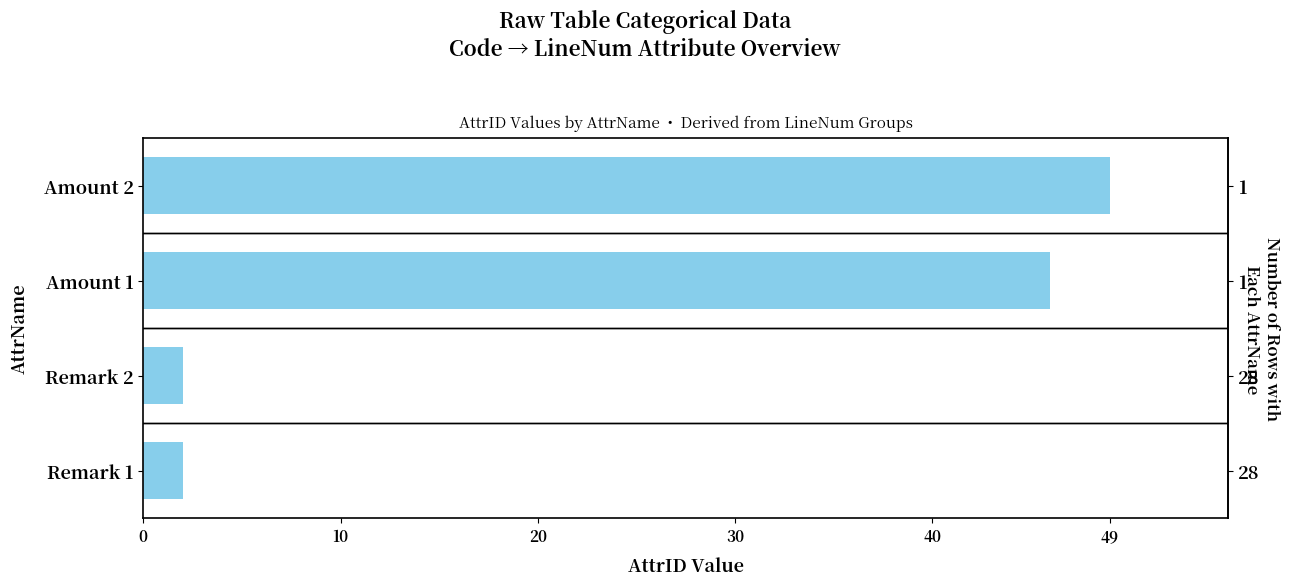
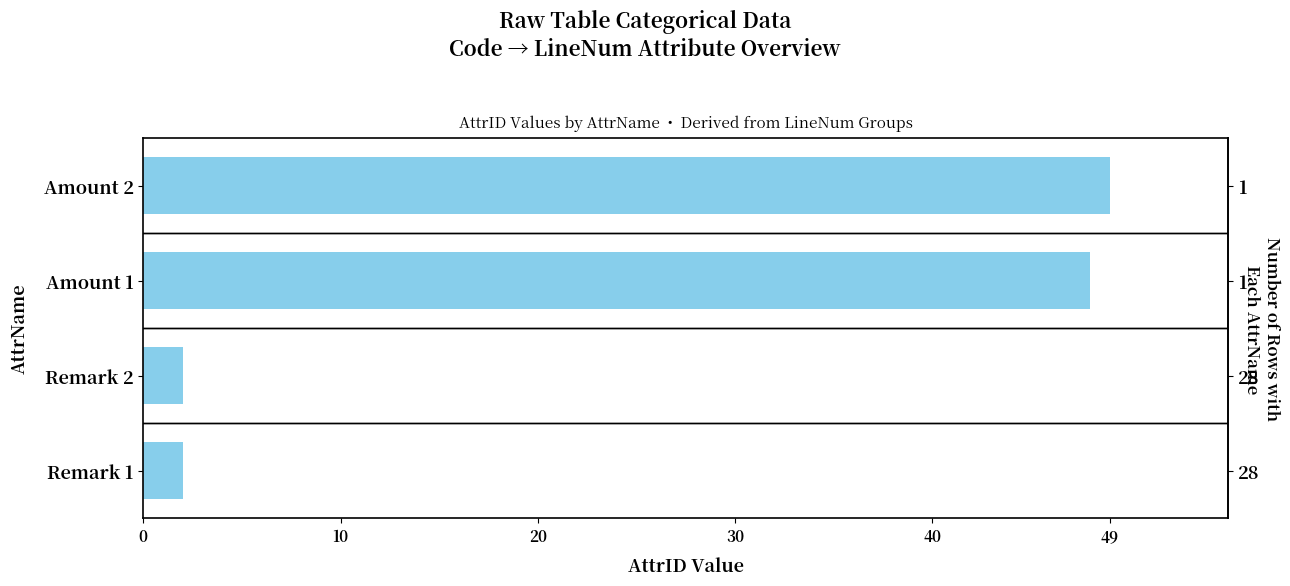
  {
    "Amount 2": 49,
-   "Amount 1": 46,
+   "Amount 1": 48,
    "Remark 2": 2,
    "Remark 1": 2
  }
